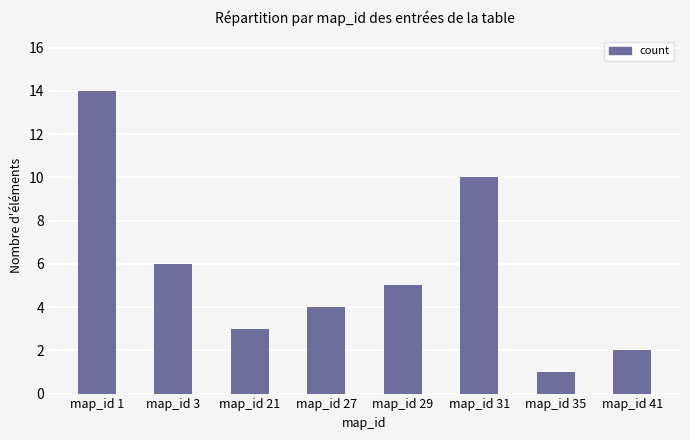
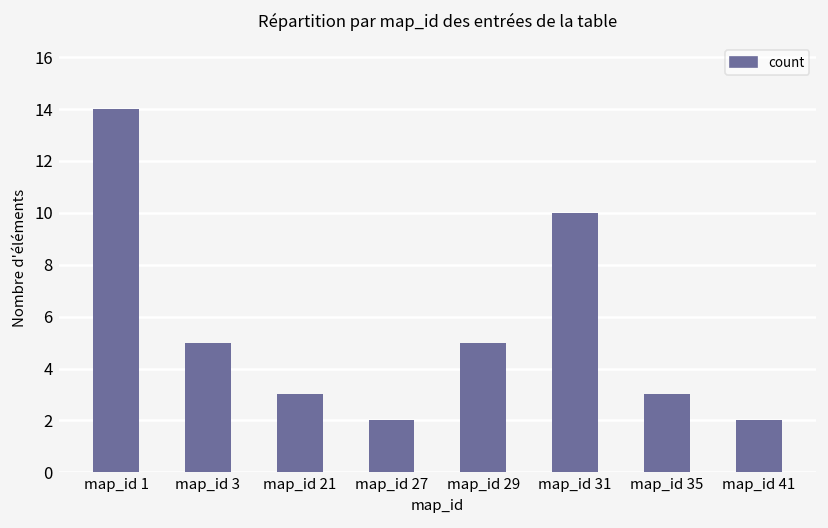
  {
    "map_id 1": 14,
-   "map_id 3": 6,
+   "map_id 3": 5,
    "map_id 21": 3,
-   "map_id 27": 4,
+   "map_id 27": 2,
    "map_id 29": 5,
    "map_id 31": 10,
-   "map_id 35": 1,
+   "map_id 35": 3,
    "map_id 41": 2
  }
